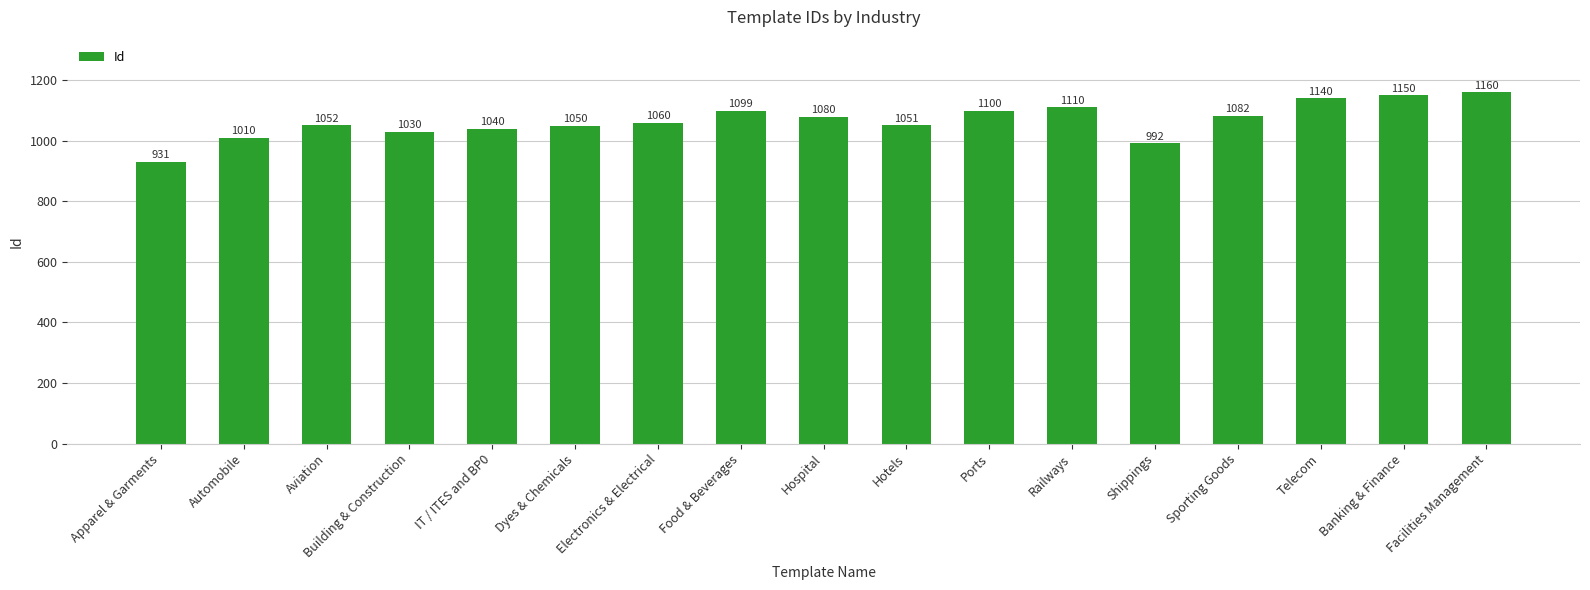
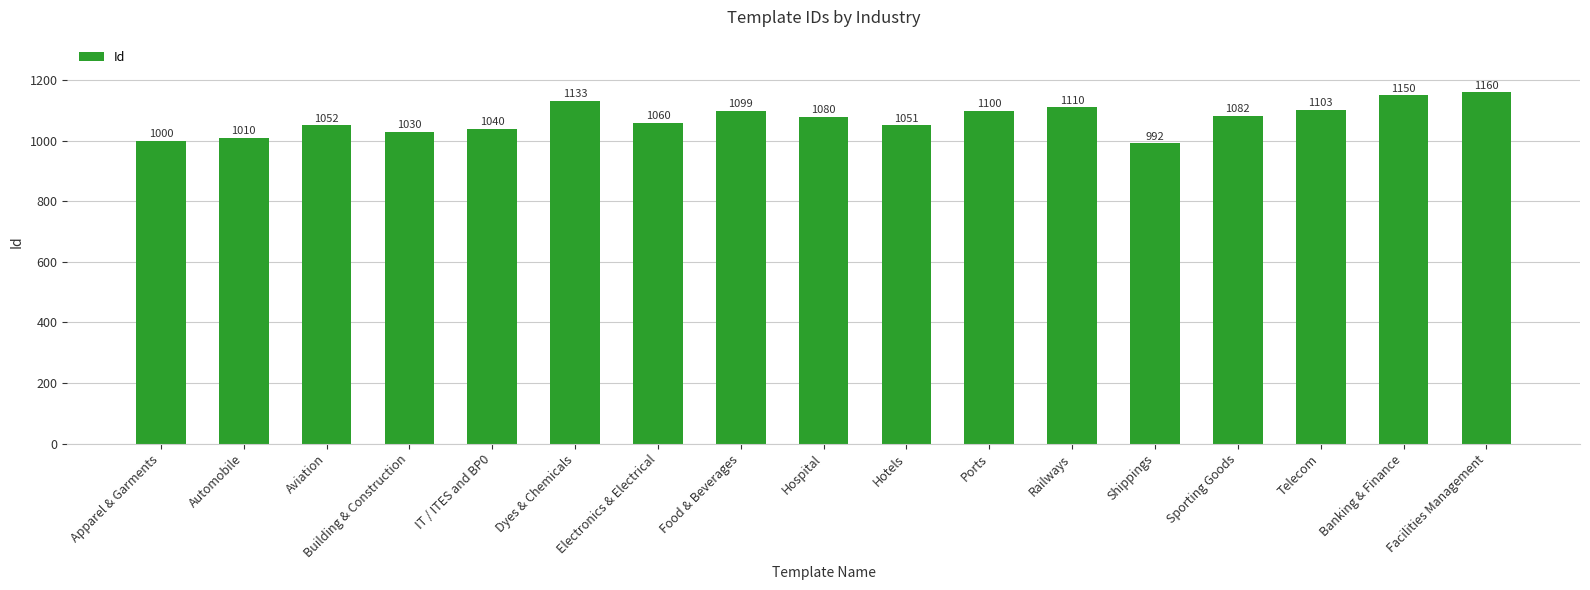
  {
-   "Apparel & Garments": 931,
+   "Apparel & Garments": 1000,
    "Automobile": 1010,
    "Aviation": 1052,
    "Building & Construction": 1030,
    "IT / ITES and BP0": 1040,
-   "Dyes & Chemicals": 1050,
+   "Dyes & Chemicals": 1133,
    "Electronics & Electrical": 1060,
    "Food & Beverages": 1099,
    "Hospital": 1080,
    "Hotels": 1051,
    "Ports": 1100,
    "Railways": 1110,
    "Shippings": 992,
    "Sporting Goods": 1082,
-   "Telecom": 1140,
+   "Telecom": 1103,
    "Banking & Finance": 1150,
    "Facilities Management": 1160
  }
